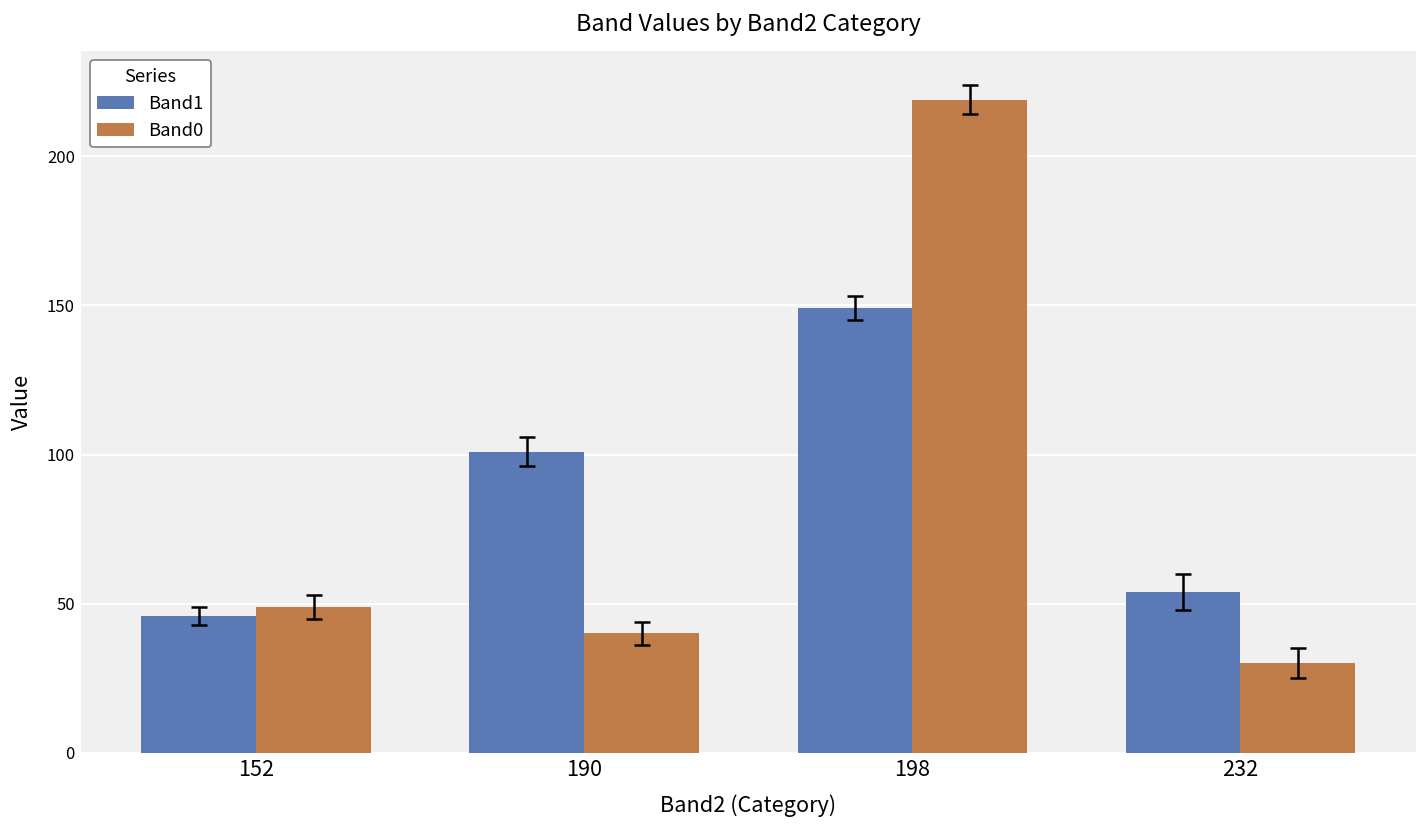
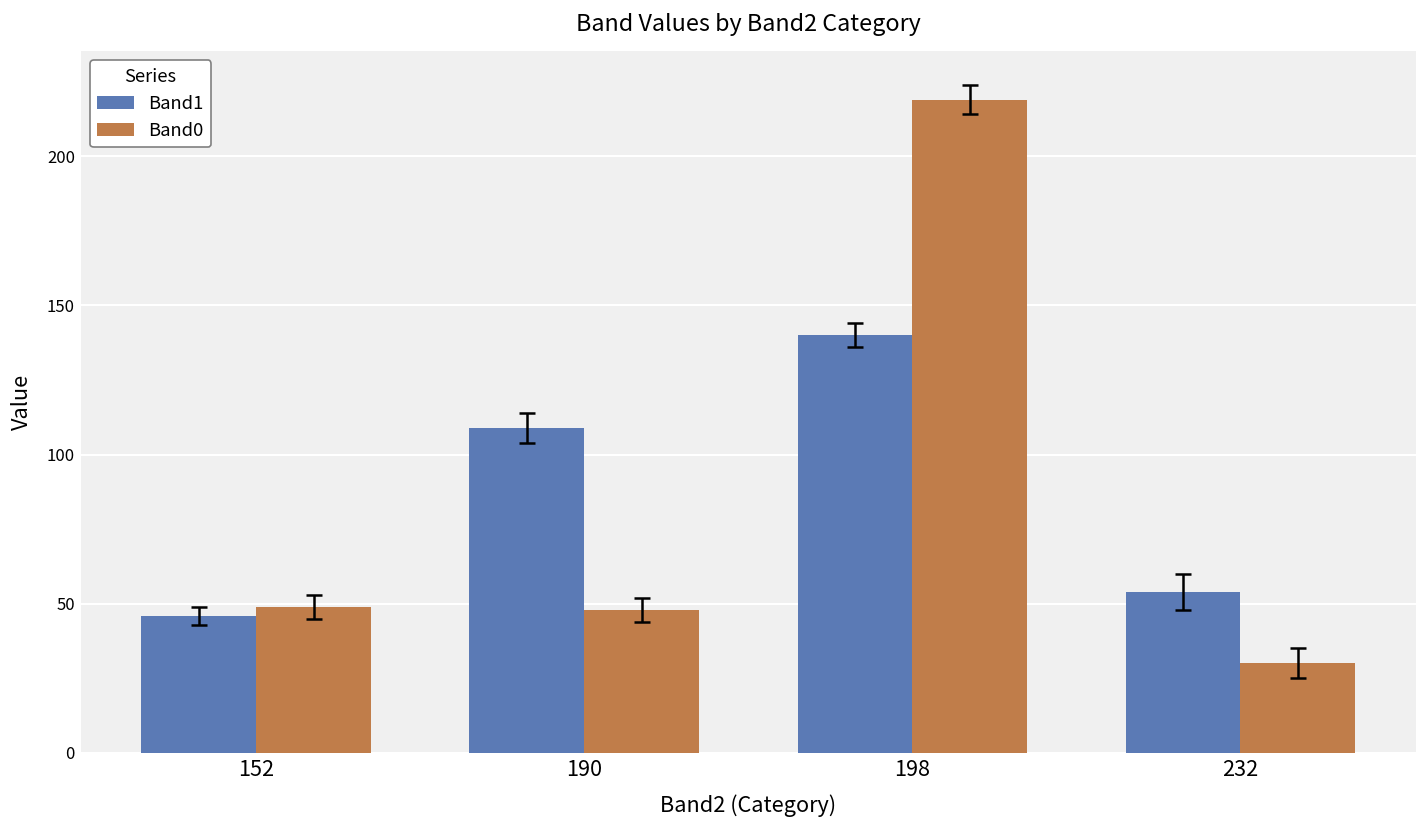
  {
    "Band1": {
      "152": 46,
-     "190": 101,
-     "198": 149,
+     "190": 109,
+     "198": 140,
      "232": 54
    },
    "Band0": {
      "152": 49,
-     "190": 40,
+     "190": 48,
      "198": 219,
      "232": 30
    }
  }
